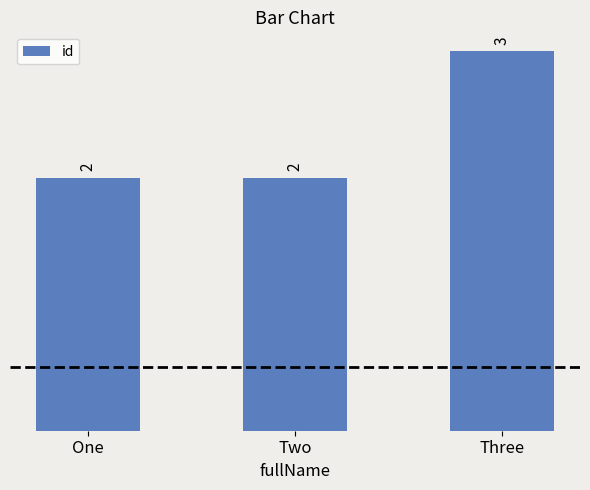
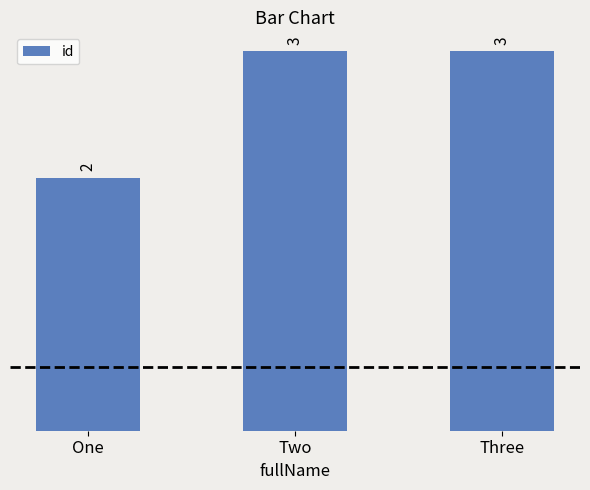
  {
    "One": 2,
-   "Two": 2,
+   "Two": 3,
    "Three": 3
  }
